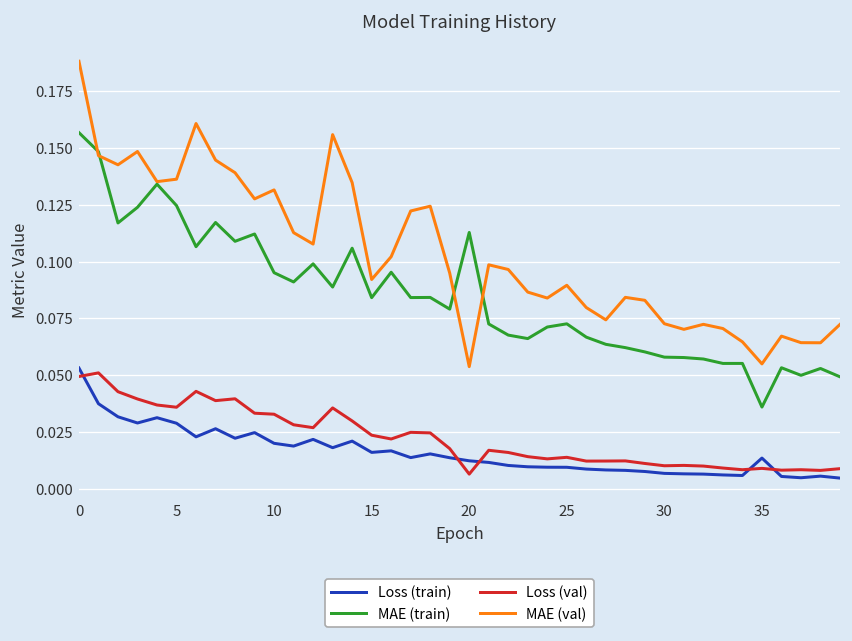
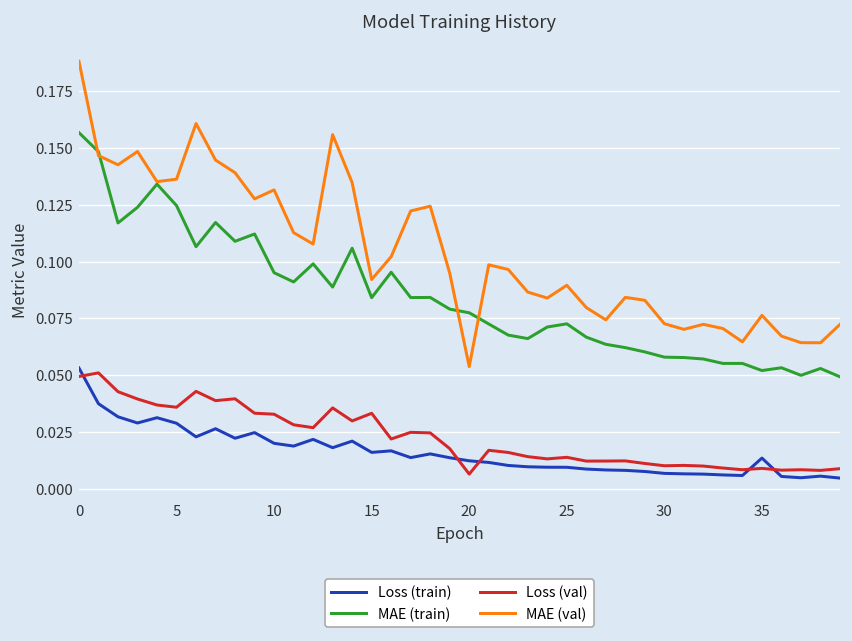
  {
    "Loss (train)": {
      "0": 0.053,
      "5": 0.029,
      "10": 0.020,
      "15": 0.016,
      "20": 0.012,
      "25": 0.009,
      "30": 0.007,
      "35": 0.013
    },
    "MAE (train)": {
      "0": 0.157,
      "5": 0.125,
      "10": 0.095,
      "15": 0.084,
-     "20": 0.113,
+     "20": 0.077,
      "25": 0.073,
      "30": 0.058,
-     "35": 0.036
+     "35": 0.052
    },
    "Loss (val)": {
      "0": 0.049,
      "5": 0.036,
      "10": 0.033,
-     "15": 0.023,
+     "15": 0.033,
      "20": 0.006,
      "25": 0.014,
      "30": 0.010,
      "35": 0.009
    },
    "MAE (val)": {
      "0": 0.188,
      "5": 0.136,
      "10": 0.132,
      "15": 0.092,
      "20": 0.054,
      "25": 0.090,
      "30": 0.073,
-     "35": 0.055
+     "35": 0.076
    }
  }
